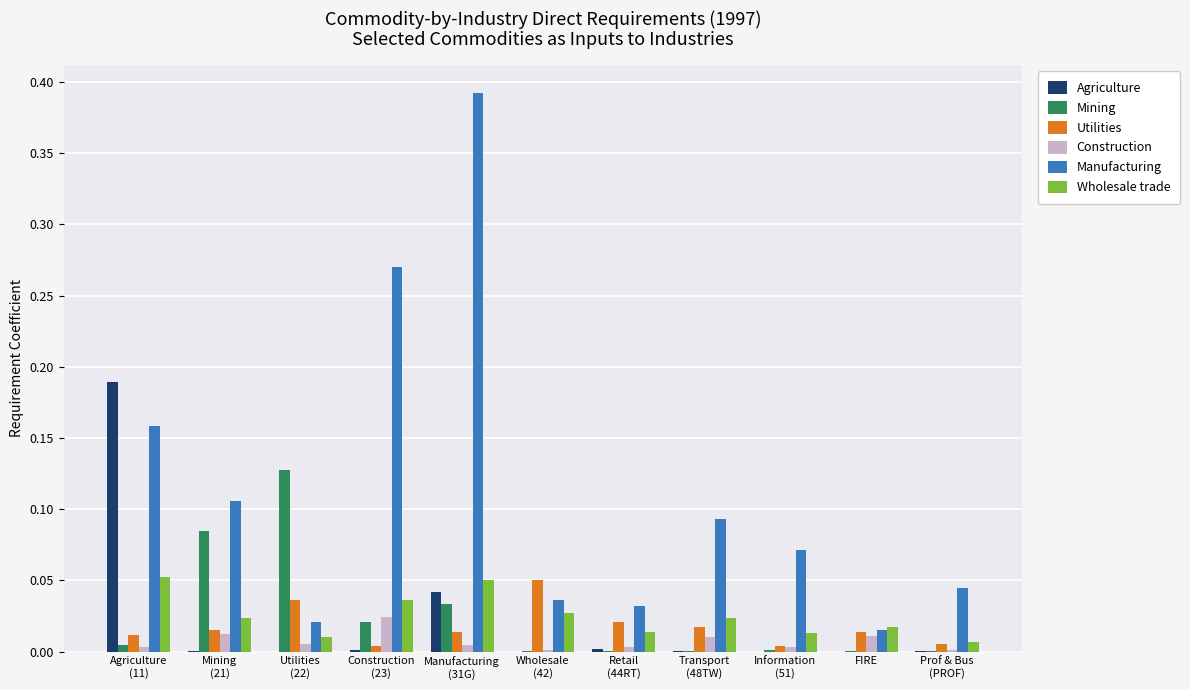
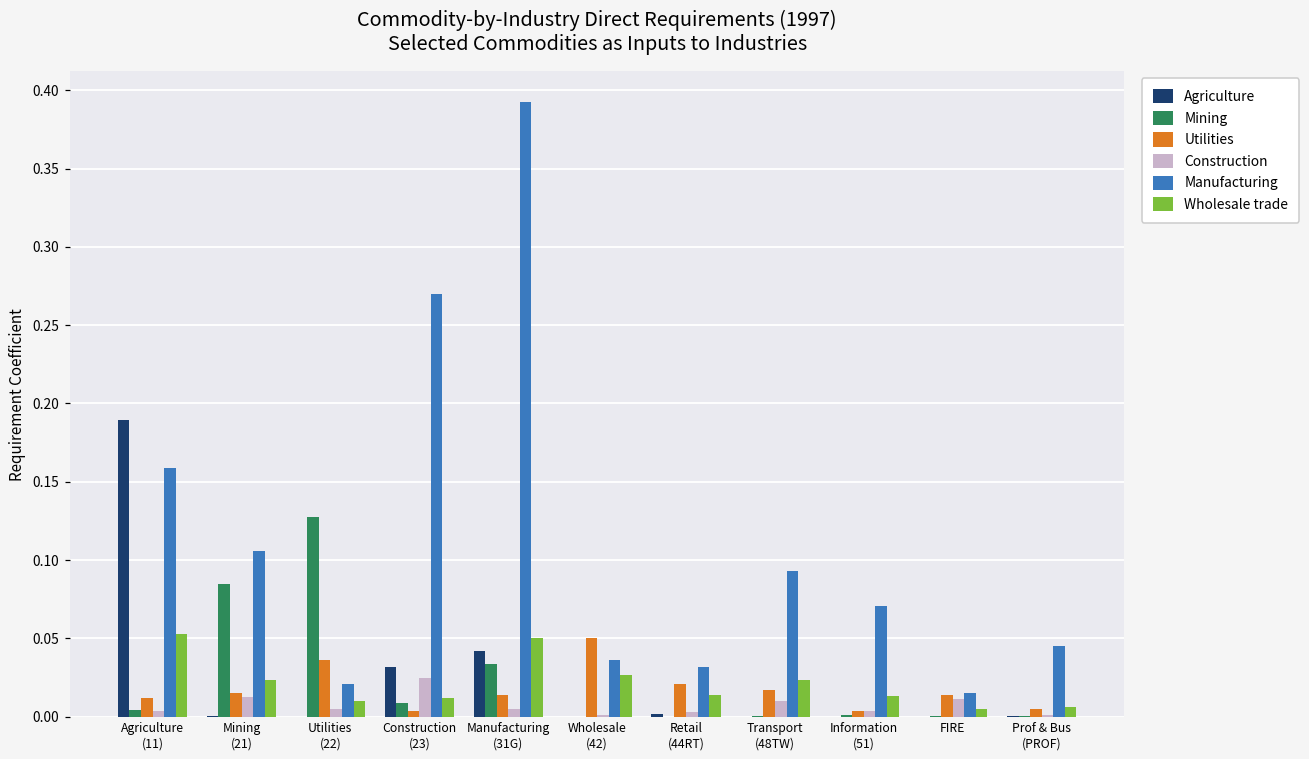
  {
    "Agriculture": {
      "Agriculture (11)": 0.190,
      "Utilities (22)": 0.000,
-     "Construction (23)": 0.001,
+     "Construction (23)": 0.032,
      "Manufacturing (31G)": 0.042,
      "Information (51)": 0.000
    },
    "Mining": {
      "Agriculture (11)": 0.005,
      "Mining (21)": 0.085,
      "Utilities (22)": 0.127,
-     "Construction (23)": 0.020,
+     "Construction (23)": 0.009,
      "Manufacturing (31G)": 0.033
    },
    "Utilities": {
      "Agriculture (11)": 0.012,
      "Mining (21)": 0.015,
      "Utilities (22)": 0.036,
      "Construction (23)": 0.004,
      "Manufacturing (31G)": 0.014,
      "Wholesale (42)": 0.050,
      "Retail (44RT)": 0.021,
      "Transport (48TW)": 0.017,
      "Information (51)": 0.004,
      "FIRE": 0.014,
      "Prof & Bus (PROF)": 0.005
    },
    "Construction": {
      "Agriculture (11)": 0.003,
      "Mining (21)": 0.013,
      "Utilities (22)": 0.005,
      "Construction (23)": 0.025,
      "Manufacturing (31G)": 0.005,
      "Retail (44RT)": 0.003,
      "Transport (48TW)": 0.010,
      "Information (51)": 0.003,
      "FIRE": 0.011
    },
    "Manufacturing": {
      "Agriculture (11)": 0.159,
      "Mining (21)": 0.106,
      "Utilities (22)": 0.021,
      "Construction (23)": 0.270,
      "Manufacturing (31G)": 0.392,
      "Wholesale (42)": 0.036,
      "Retail (44RT)": 0.032,
      "Transport (48TW)": 0.093,
      "Information (51)": 0.071,
      "FIRE": 0.015,
      "Prof & Bus (PROF)": 0.045
    },
    "Wholesale trade": {
      "Agriculture (11)": 0.053,
      "Mining (21)": 0.023,
      "Utilities (22)": 0.010,
-     "Construction (23)": 0.036,
+     "Construction (23)": 0.012,
      "Manufacturing (31G)": 0.050,
      "Wholesale (42)": 0.027,
      "Retail (44RT)": 0.014,
      "Transport (48TW)": 0.024,
      "Information (51)": 0.013,
-     "FIRE": 0.017,
+     "FIRE": 0.005,
      "Prof & Bus (PROF)": 0.006
    }
  }
